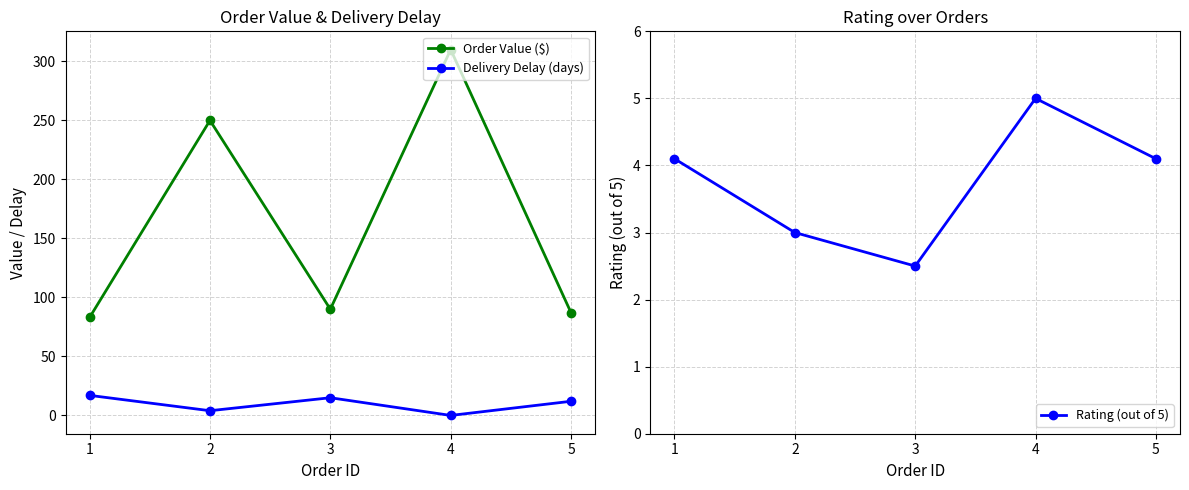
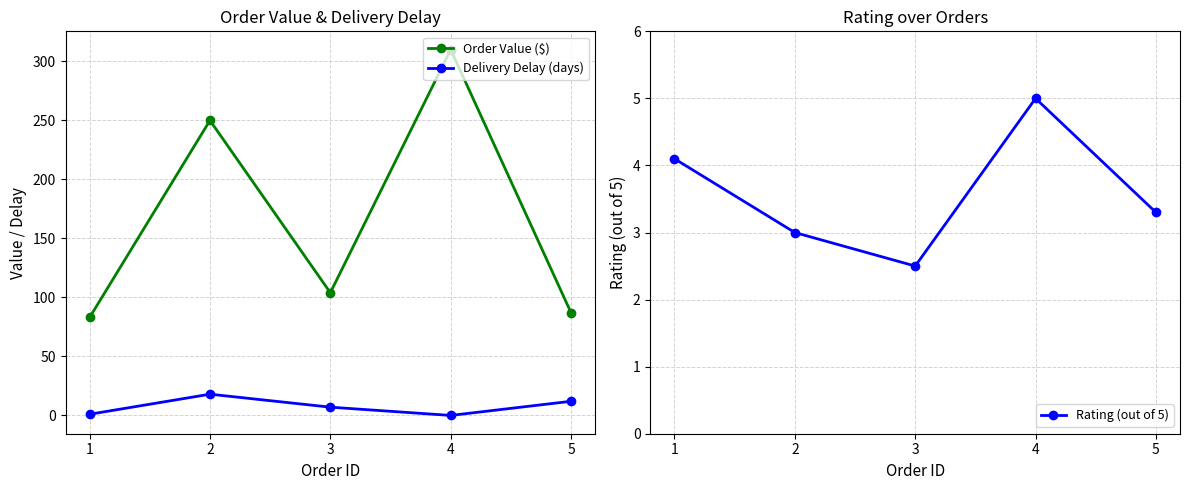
  {
    "Order Value & Delivery Delay": {
      "Order Value ($)": {
        "1": 83,
        "2": 250,
-       "3": 90,
+       "3": 104,
        "5": 87
      },
      "Delivery Delay (days)": {
-       "1": 17,
-       "2": 4,
-       "3": 15,
+       "1": 1,
+       "2": 18,
+       "3": 7,
        "4": 0,
        "5": 12
      }
    },
    "Rating over Orders": {
      "1": 4.1,
      "2": 3.0,
      "3": 2.5,
      "4": 5.0,
-     "5": 4.1
+     "5": 3.3
    }
  }
